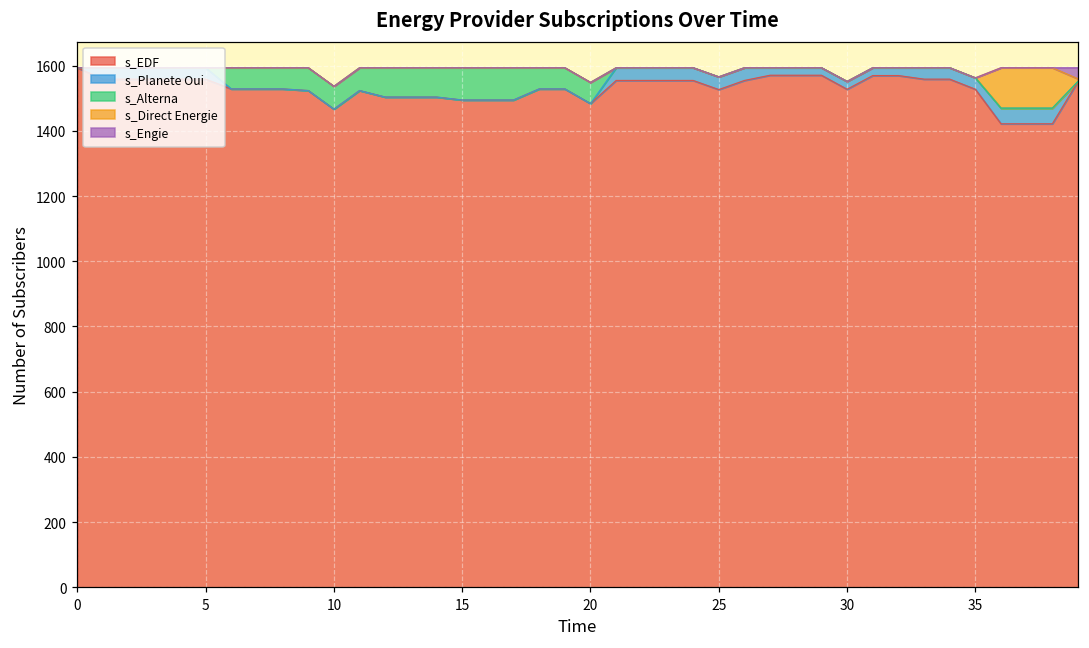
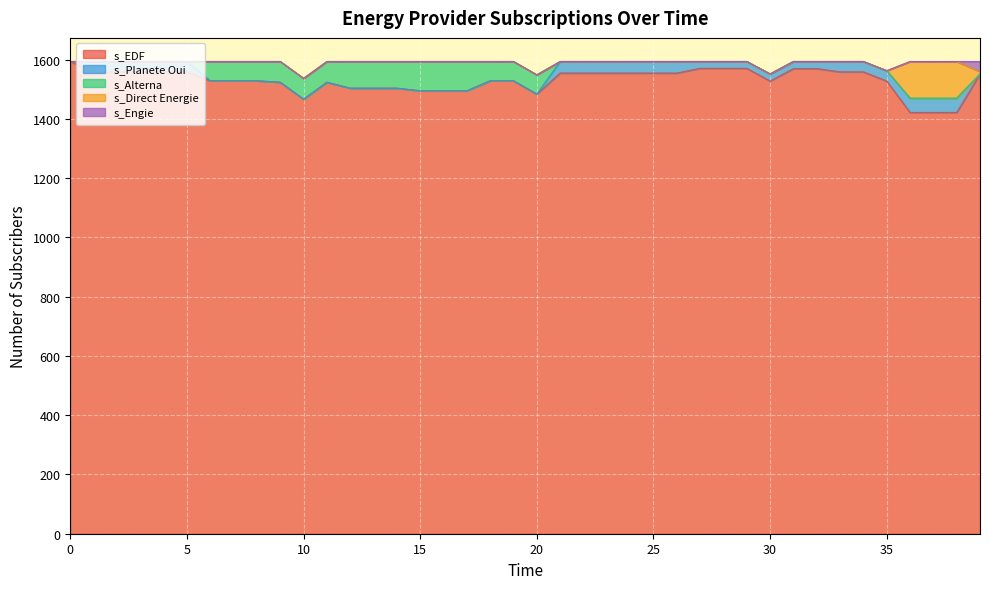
  {
    "s_EDF": {
-     "25": 1530,
+     "25": 1560,
      "30": 1530,
      "35": 1530
    }
  }
